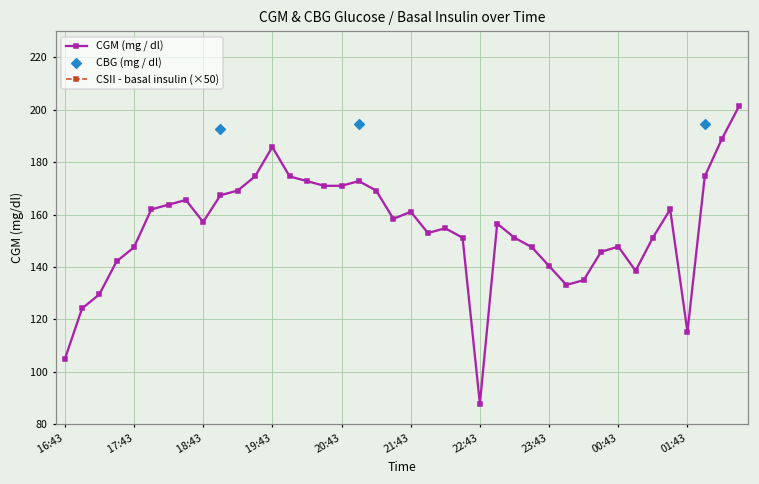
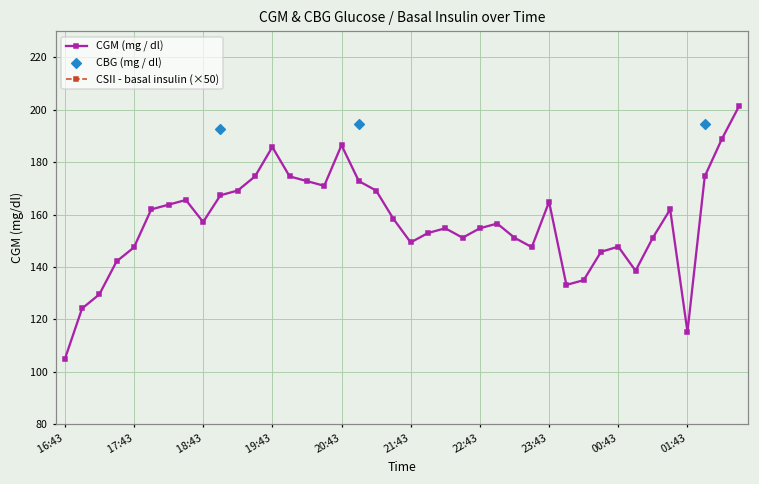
  {
    "CGM (mg / dl)": {
      "16:43": 105,
      "17:43": 148,
      "18:43": 157,
      "19:43": 186,
-     "20:43": 171,
-     "21:43": 161,
-     "22:43": 88,
-     "23:43": 140,
+     "20:43": 187,
+     "21:43": 149,
+     "22:43": 155,
+     "23:43": 165,
      "00:43": 148,
      "01:43": 115
    }
  }
